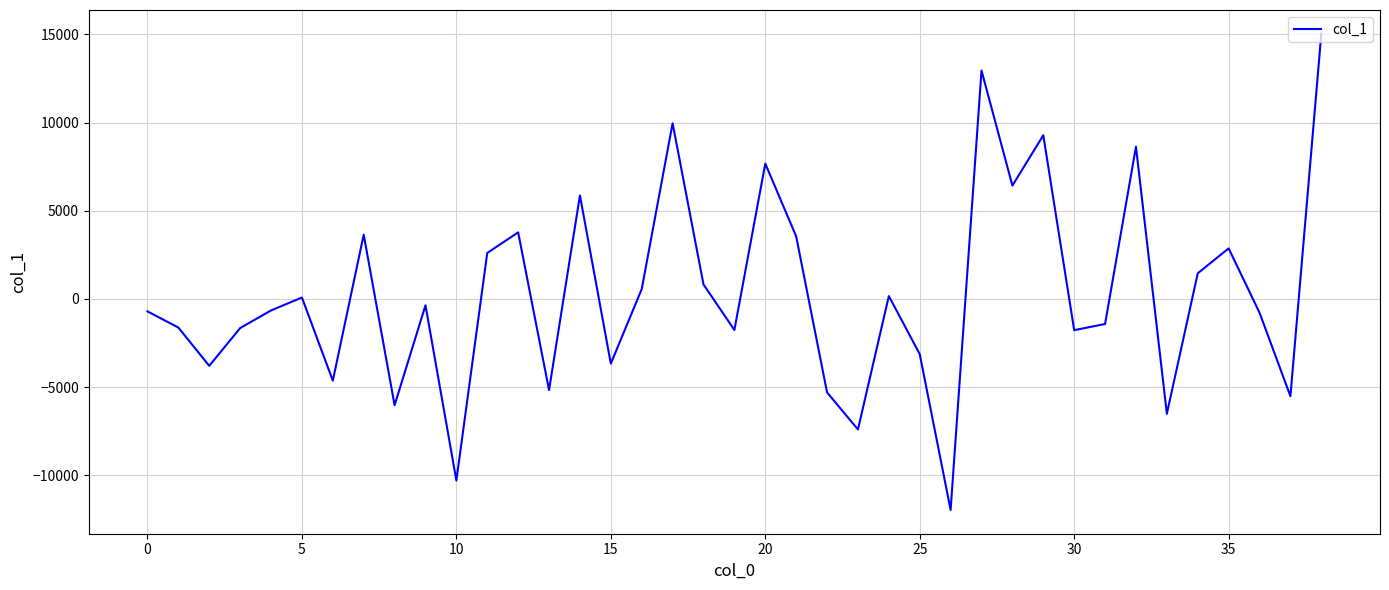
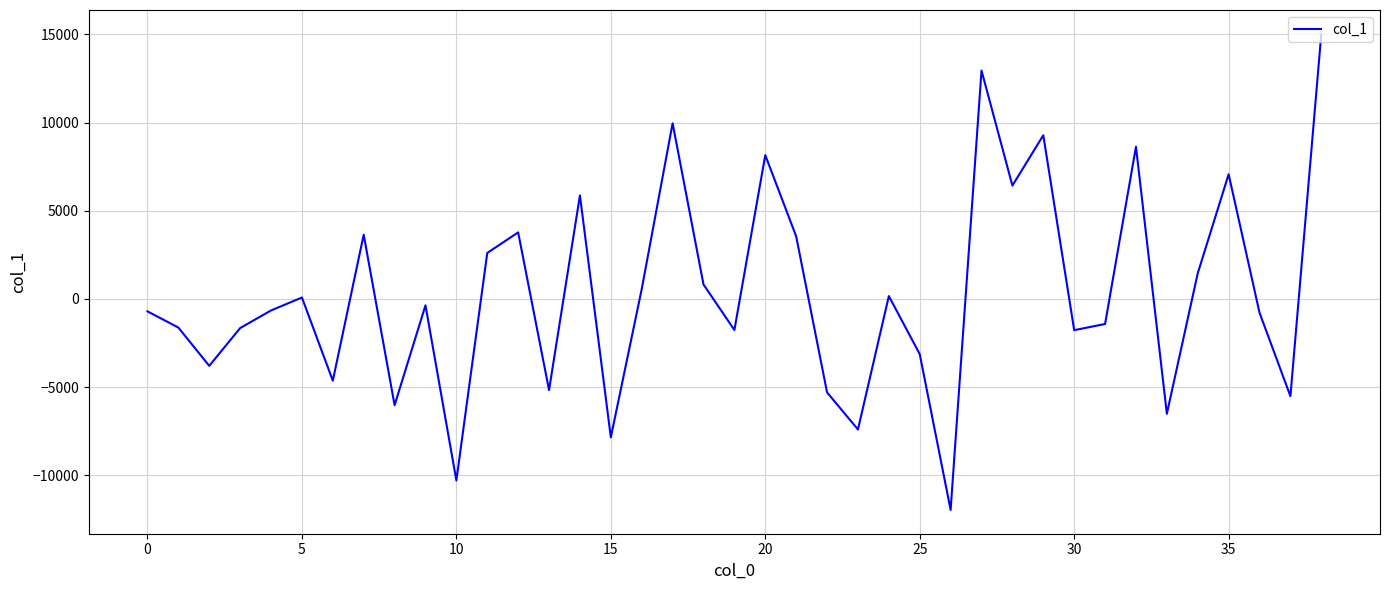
  {
    "0": -700,
    "5": 100,
    "10": -10300,
-   "15": -3700,
-   "20": 7700,
+   "15": -7900,
+   "20": 8100,
    "25": -3100,
    "30": -1800,
-   "35": 2900
+   "35": 7100
  }
